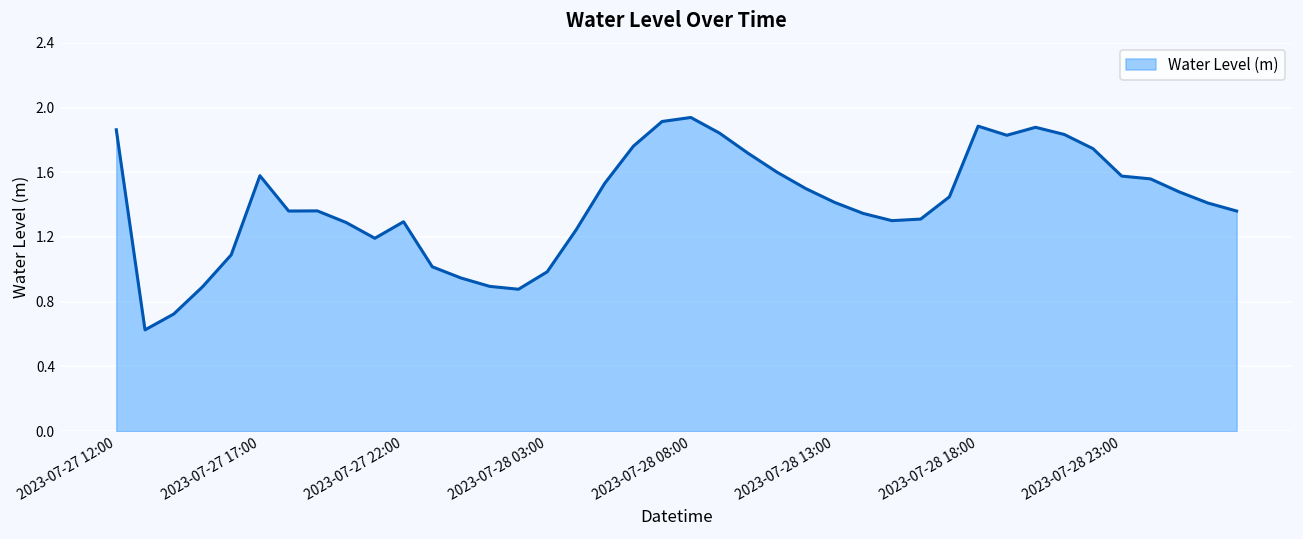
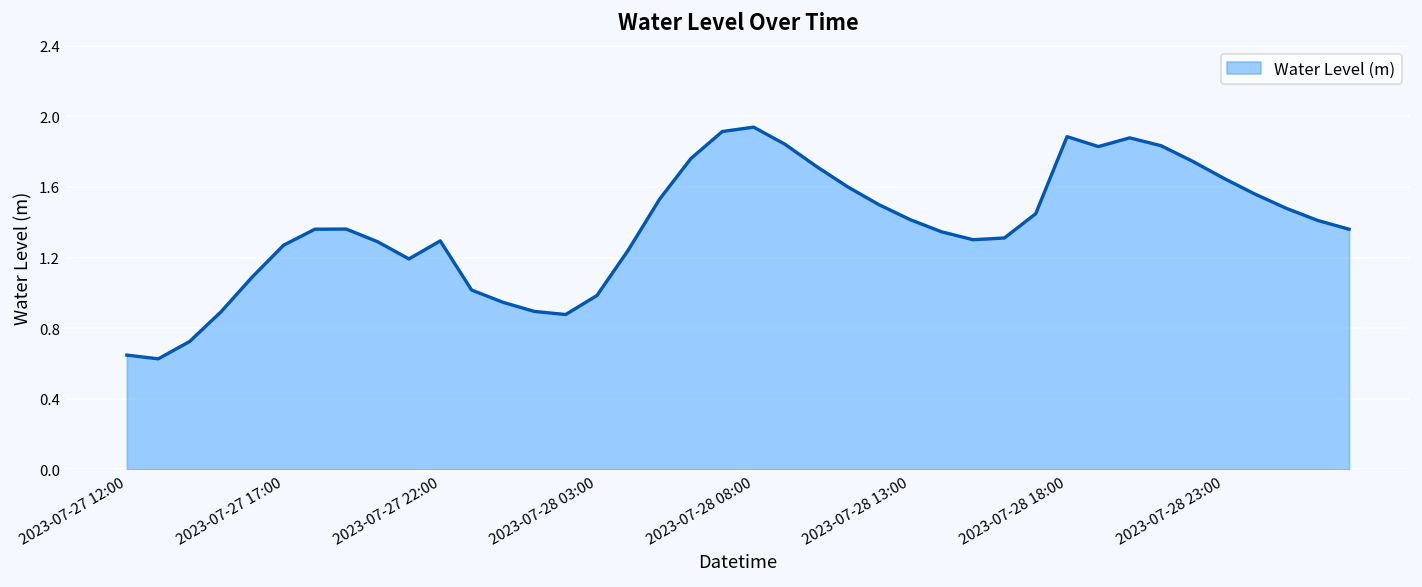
  {
-   "2023-07-27 12:00": 1.86,
-   "2023-07-27 17:00": 1.58,
+   "2023-07-27 12:00": 0.65,
+   "2023-07-27 17:00": 1.27,
    "2023-07-27 22:00": 1.29,
    "2023-07-28 03:00": 0.98,
    "2023-07-28 08:00": 1.94,
    "2023-07-28 13:00": 1.41,
    "2023-07-28 18:00": 1.88,
-   "2023-07-28 23:00": 1.58
+   "2023-07-28 23:00": 1.65
  }
